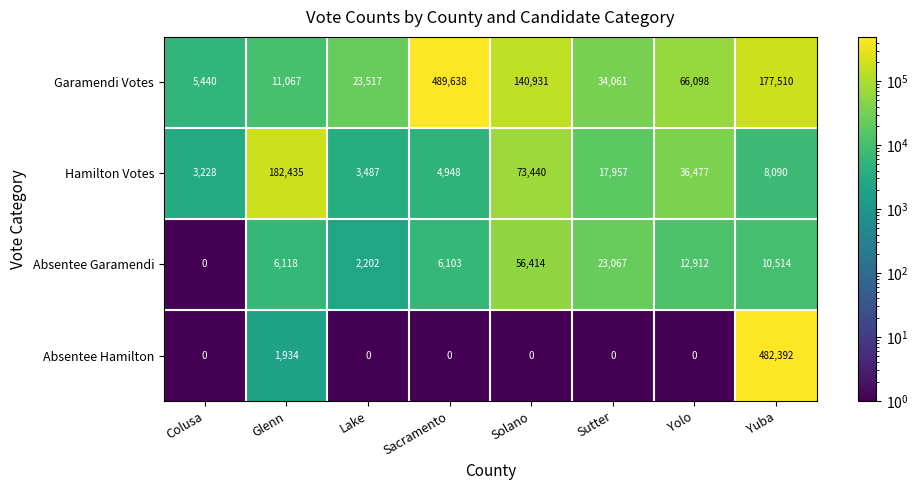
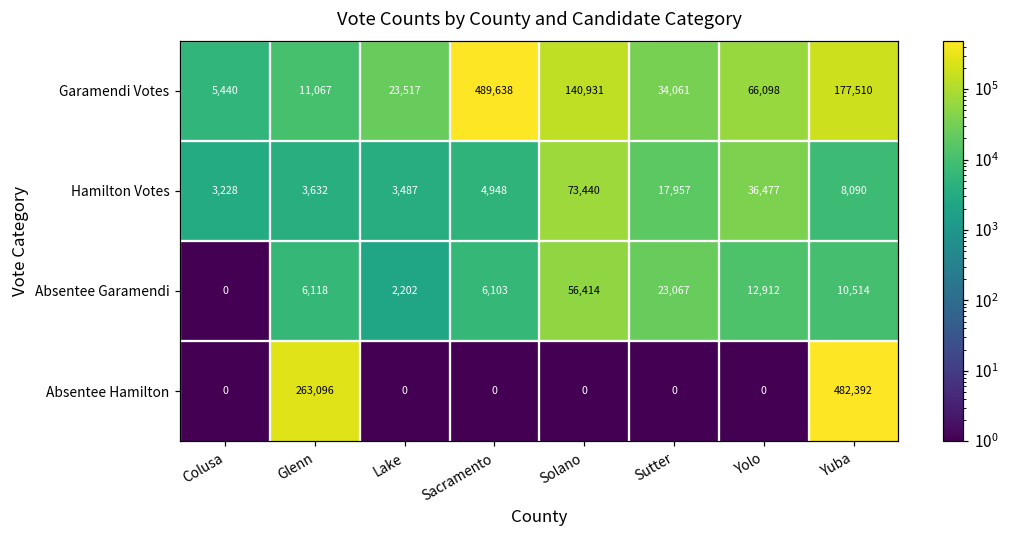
  {
    "Garamendi Votes": {
      "Colusa": "5,440",
      "Glenn": "11,067",
      "Lake": "23,517",
      "Sacramento": "489,638",
      "Solano": "140,931",
      "Sutter": "34,061",
      "Yolo": "66,098",
      "Yuba": "177,510"
    },
    "Hamilton Votes": {
      "Colusa": "3,228",
-     "Glenn": "182,435",
+     "Glenn": "3,632",
      "Lake": "3,487",
      "Sacramento": "4,948",
      "Solano": "73,440",
      "Sutter": "17,957",
      "Yolo": "36,477",
      "Yuba": "8,090"
    },
    "Absentee Garamendi": {
      "Colusa": "0",
      "Glenn": "6,118",
      "Lake": "2,202",
      "Sacramento": "6,103",
      "Solano": "56,414",
      "Sutter": "23,067",
      "Yolo": "12,912",
      "Yuba": "10,514"
    },
    "Absentee Hamilton": {
      "Colusa": "0",
-     "Glenn": "1,934",
+     "Glenn": "263,096",
      "Lake": "0",
      "Sacramento": "0",
      "Solano": "0",
      "Sutter": "0",
      "Yolo": "0",
      "Yuba": "482,392"
    }
  }
